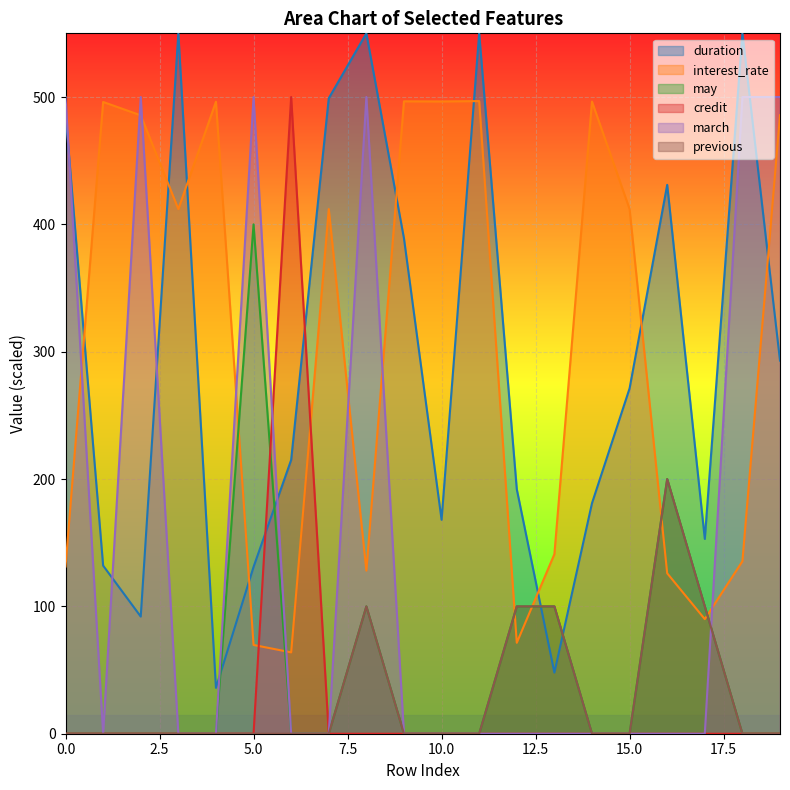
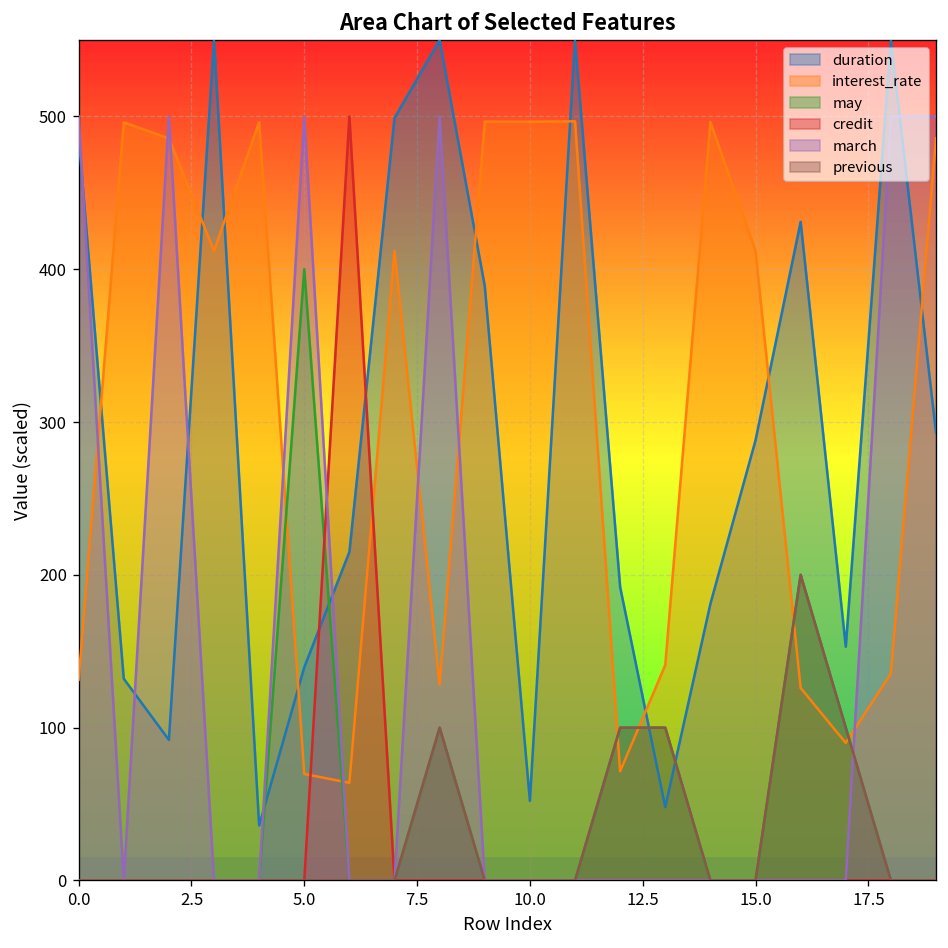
  {
    "duration": {
      "0.0": 487,
-     "5.0": 131,
-     "10.0": 168,
-     "15.0": 271
+     "5.0": 140,
+     "10.0": 52,
+     "15.0": 288
    },
    "may": {
      "5.0": 400
    },
    "march": {
      "0.0": 500,
      "5.0": 500
    }
  }
